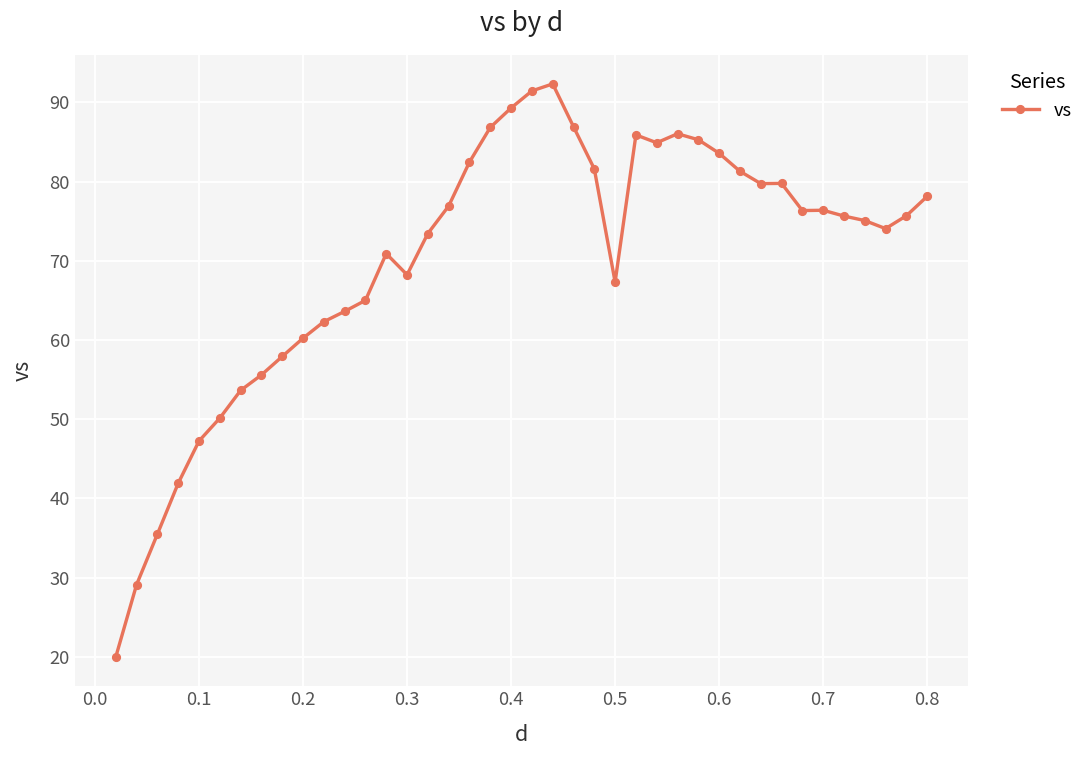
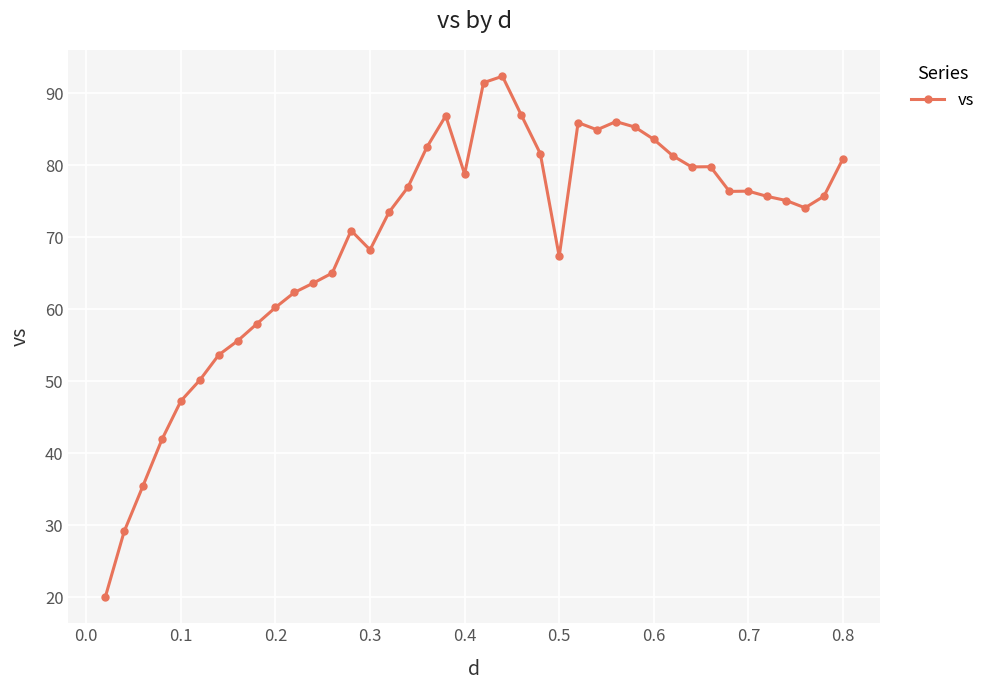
  {
    "0.1": 47,
    "0.2": 60,
    "0.3": 68,
-   "0.4": 89,
+   "0.4": 79,
    "0.5": 67,
    "0.6": 84,
    "0.7": 76,
-   "0.8": 78
+   "0.8": 81
  }
